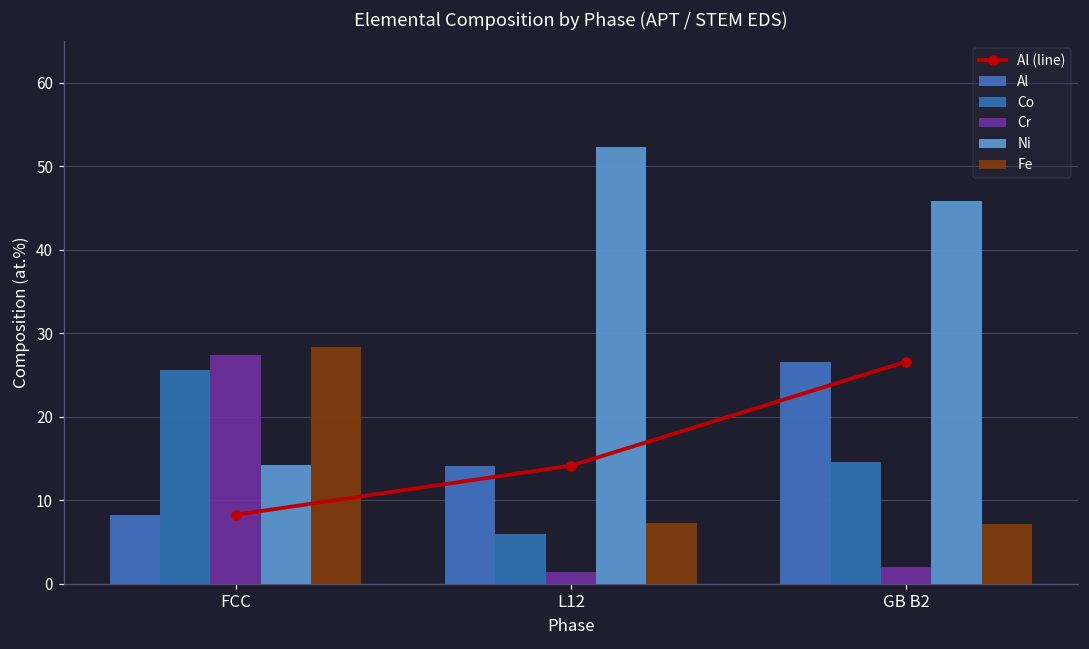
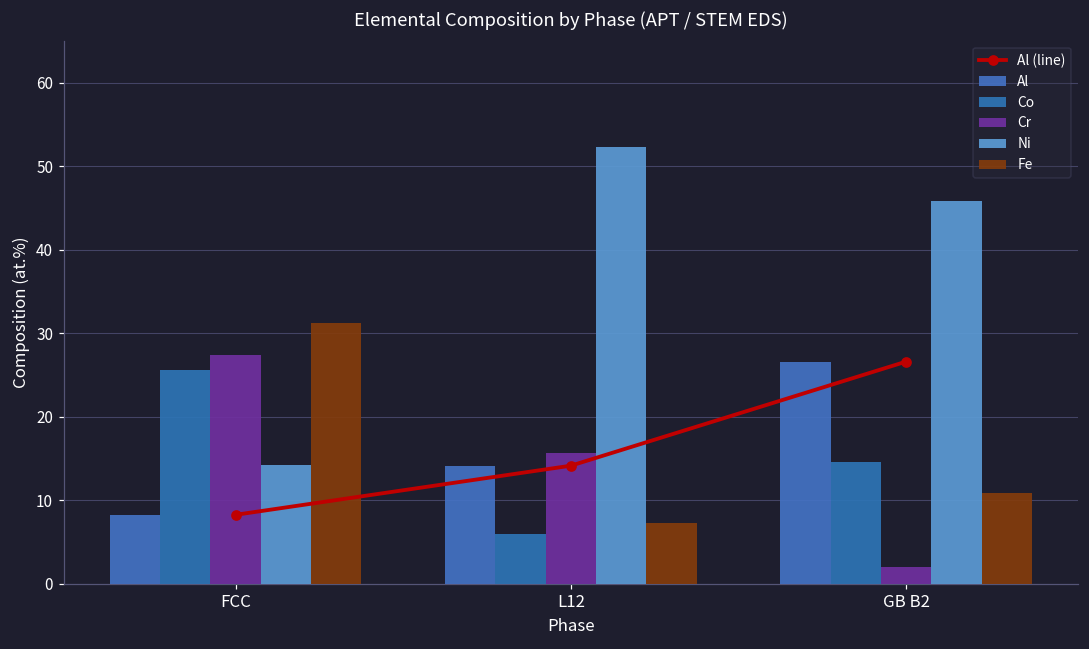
  {
    "Al (line)": {
      "FCC": 8,
      "L12": 14,
      "GB B2": 27
    },
    "Cr": {
      "FCC": 27,
-     "L12": 1,
+     "L12": 16,
      "GB B2": 2
    },
    "Fe": {
-     "FCC": 28,
+     "FCC": 31,
      "L12": 7,
-     "GB B2": 7
+     "GB B2": 11
    }
  }
